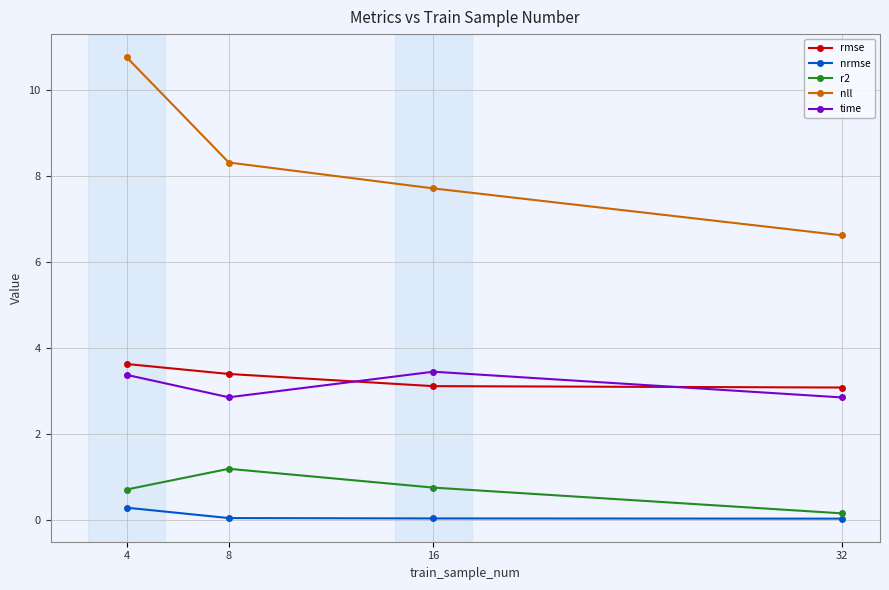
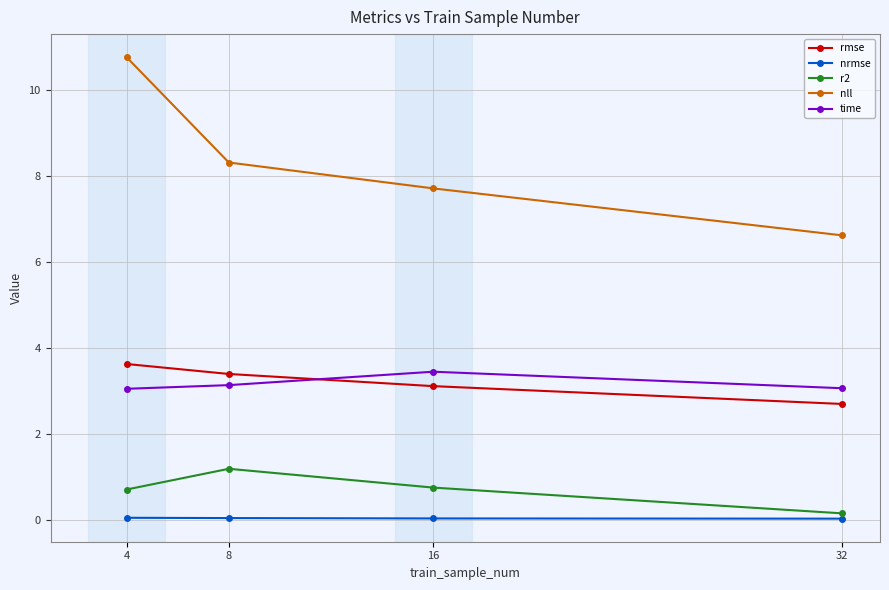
  {
    "rmse": {
      "4": 3.6,
      "8": 3.4,
      "16": 3.1,
-     "32": 3.1
+     "32": 2.7
    },
    "nrmse": {
-     "4": 0.3,
+     "4": 0.1,
      "8": 0.0,
      "16": 0.0,
      "32": 0.0
    },
    "r2": {
      "4": 0.7,
      "8": 1.2,
      "16": 0.8,
      "32": 0.2
    },
    "nll": {
      "4": 10.8,
      "8": 8.3,
      "16": 7.7,
      "32": 6.6
    },
    "time": {
-     "4": 3.4,
-     "8": 2.9,
+     "4": 3.1,
+     "8": 3.1,
      "16": 3.5,
-     "32": 2.9
+     "32": 3.1
    }
  }
